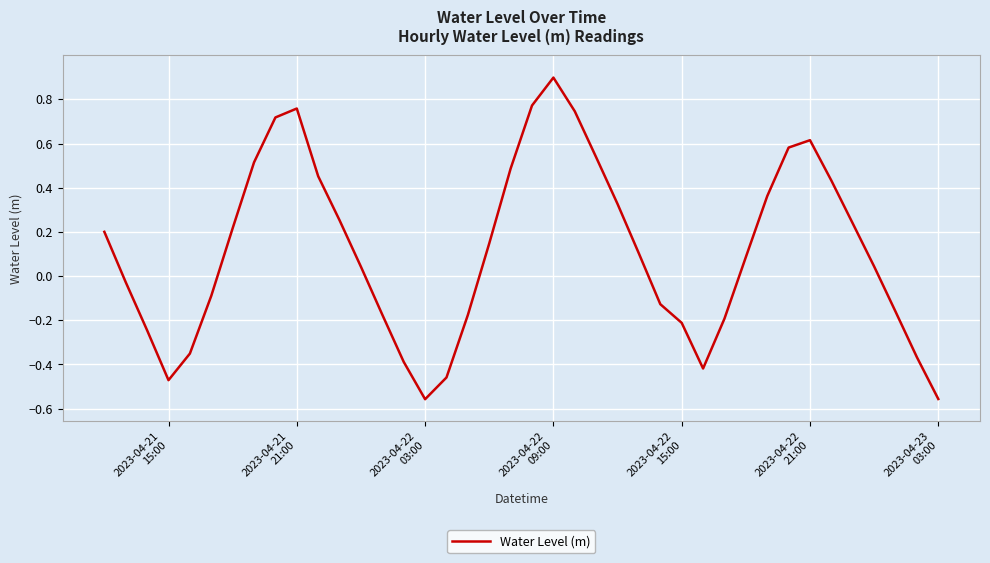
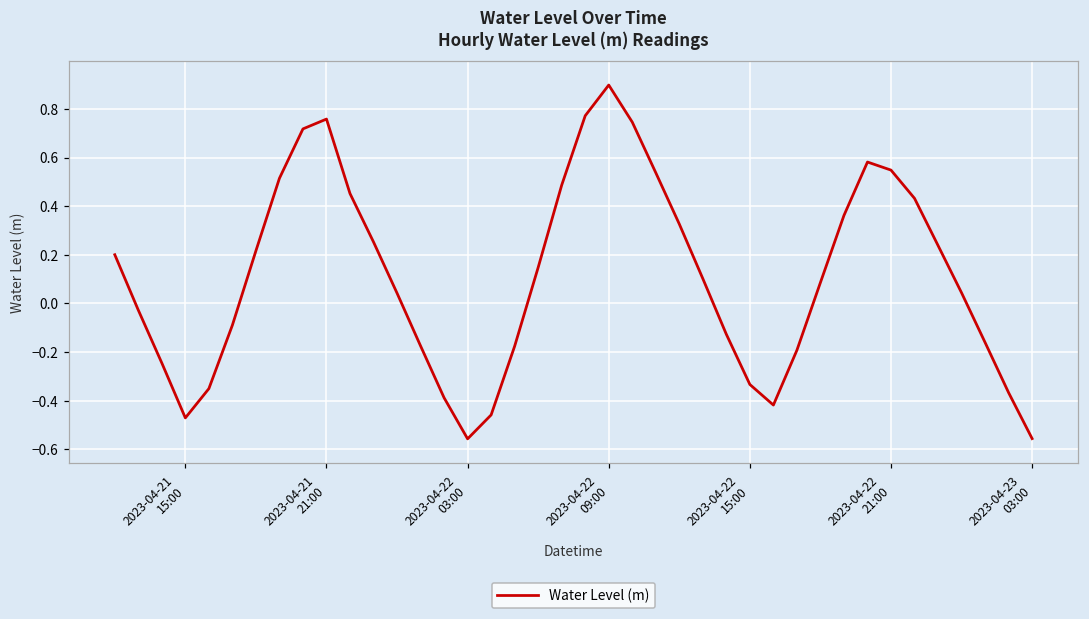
  {
    "2023-04-21 15:00": -0.47,
    "2023-04-21 21:00": 0.76,
    "2023-04-22 03:00": -0.56,
    "2023-04-22 09:00": 0.90,
-   "2023-04-22 15:00": -0.21,
-   "2023-04-22 21:00": 0.62,
+   "2023-04-22 15:00": -0.33,
+   "2023-04-22 21:00": 0.55,
    "2023-04-23 03:00": -0.56
  }
